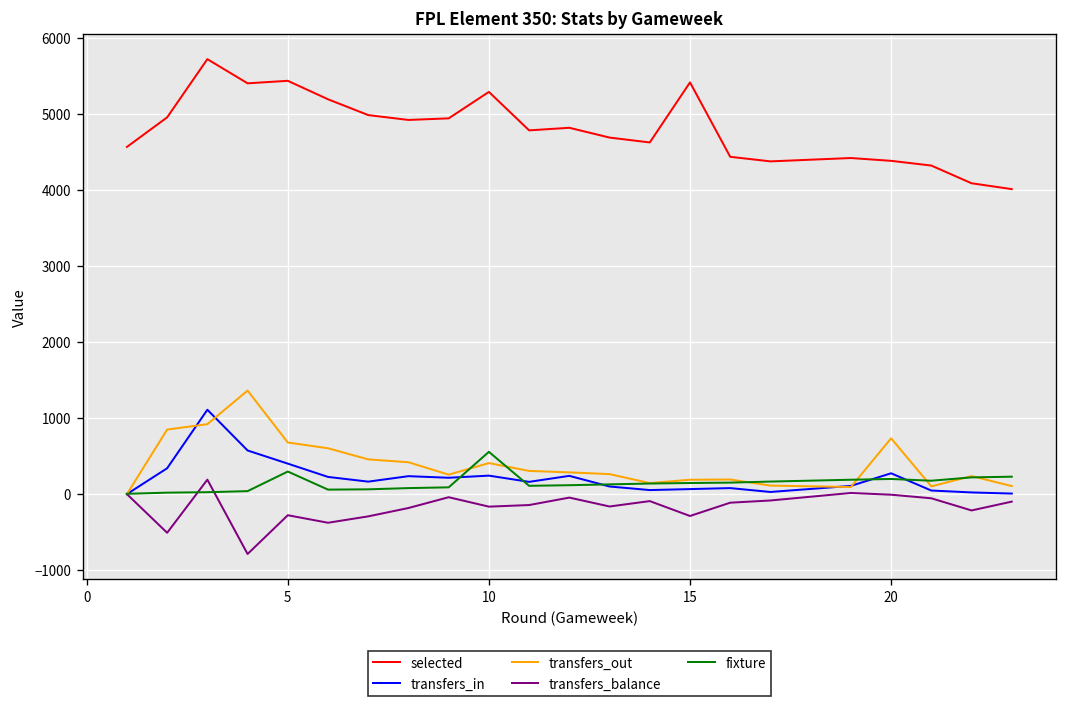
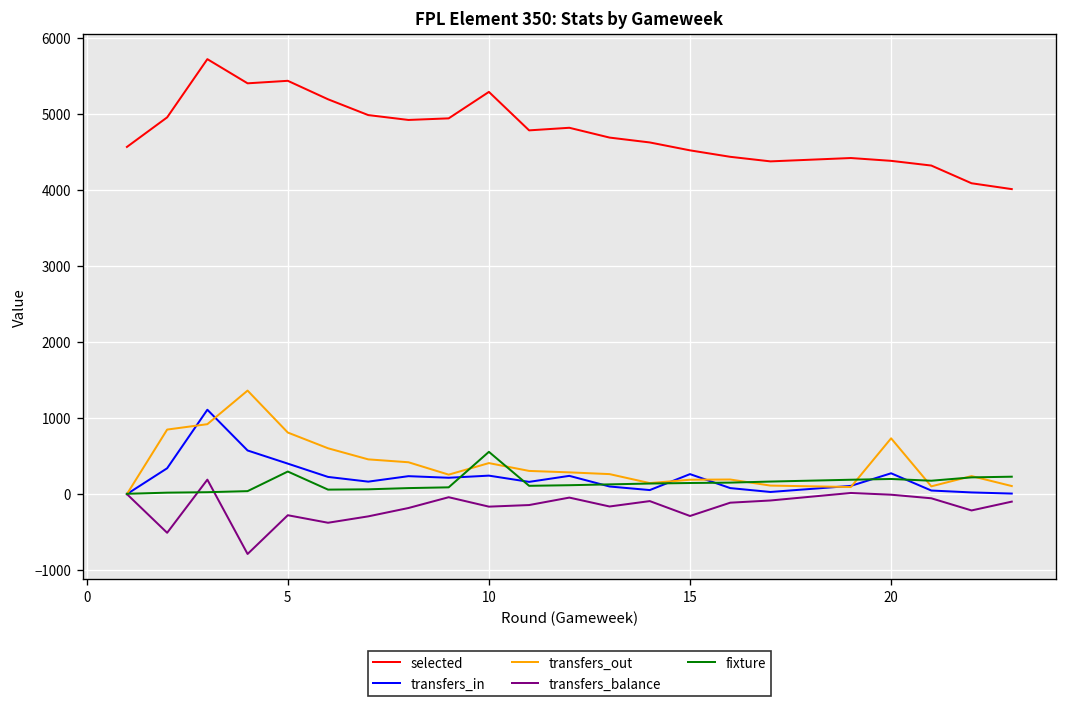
  {
    "selected": {
      "5": 5400,
      "10": 5300,
-     "15": 5400,
+     "15": 4500,
      "20": 4400
    },
    "transfers_in": {
      "5": 400,
      "10": 200,
-     "15": 100,
+     "15": 300,
      "20": 300
    },
    "transfers_out": {
-     "5": 700,
+     "5": 800,
      "10": 400,
      "15": 200,
      "20": 700
    },
    "transfers_balance": {
      "5": -300,
      "10": -200,
      "15": -300,
      "20": 0
    },
    "fixture": {
      "5": 300,
      "10": 600,
      "15": 100,
      "20": 200
    }
  }
